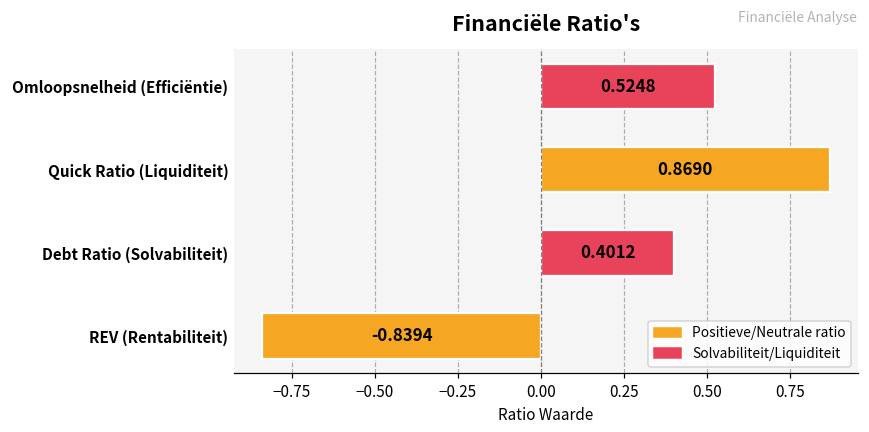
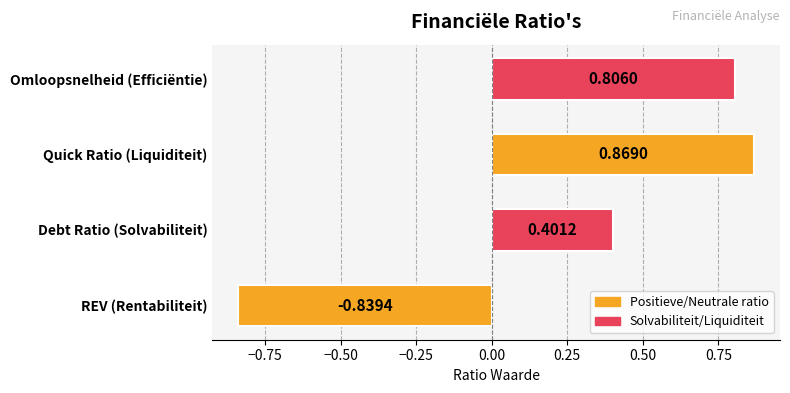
  {
-   "Omloopsnelheid (Efficiëntie)": 0.5248,
+   "Omloopsnelheid (Efficiëntie)": 0.8060,
    "Quick Ratio (Liquiditeit)": 0.8690,
    "Debt Ratio (Solvabiliteit)": 0.4012,
    "REV (Rentabiliteit)": -0.8394
  }
